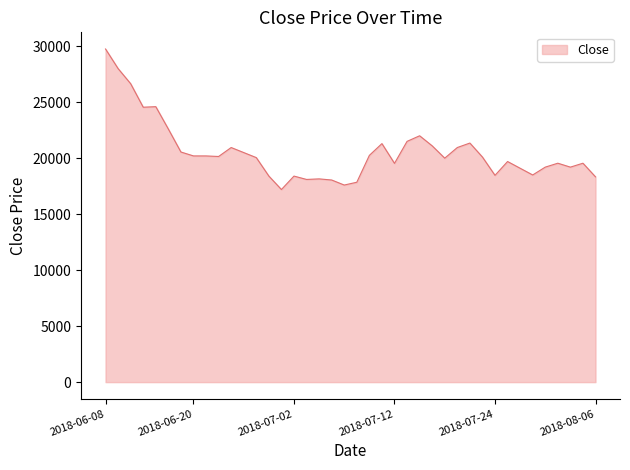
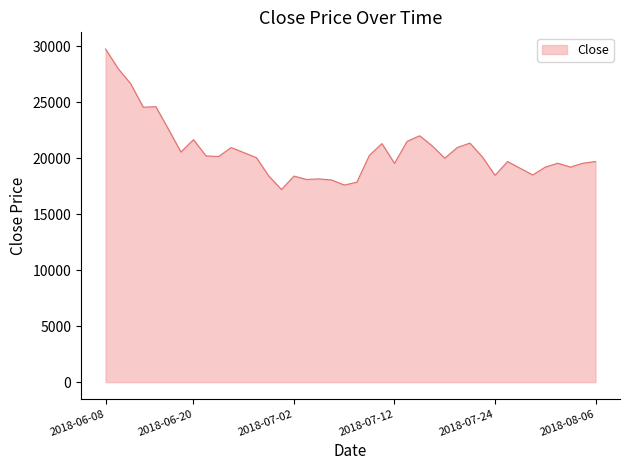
  {
    "2018-06-08": 29800,
-   "2018-06-20": 20200,
+   "2018-06-20": 21700,
    "2018-07-02": 18400,
    "2018-07-12": 19500,
    "2018-07-24": 18500,
-   "2018-08-06": 18300
+   "2018-08-06": 19700
  }
